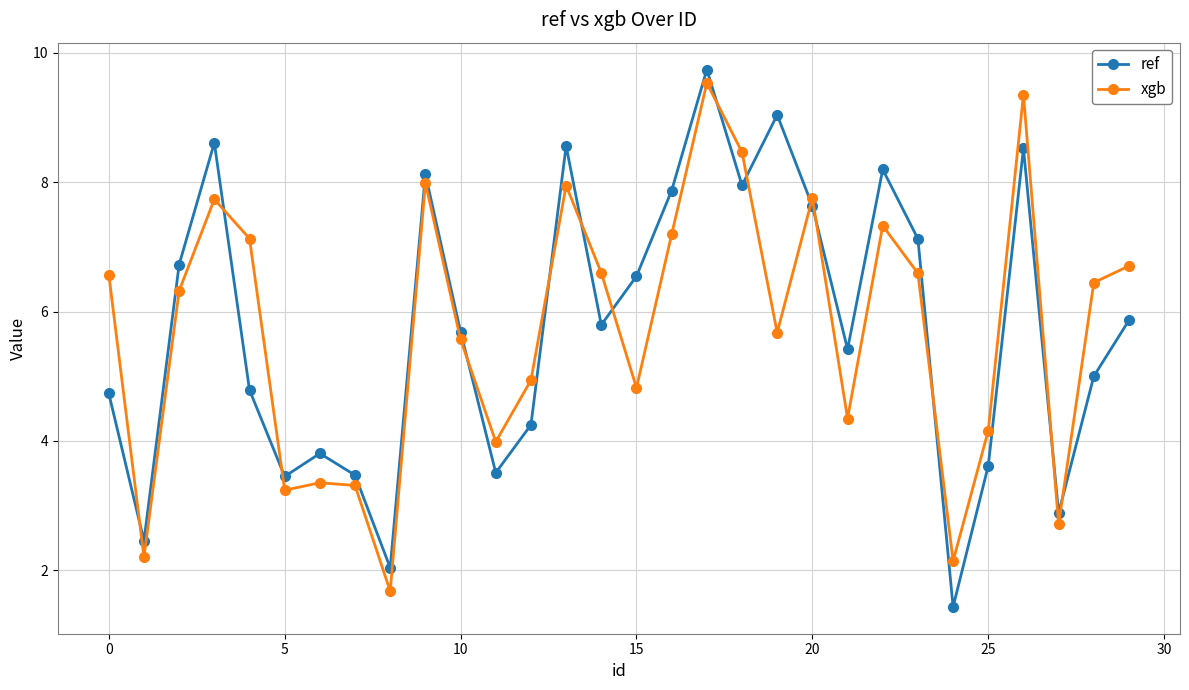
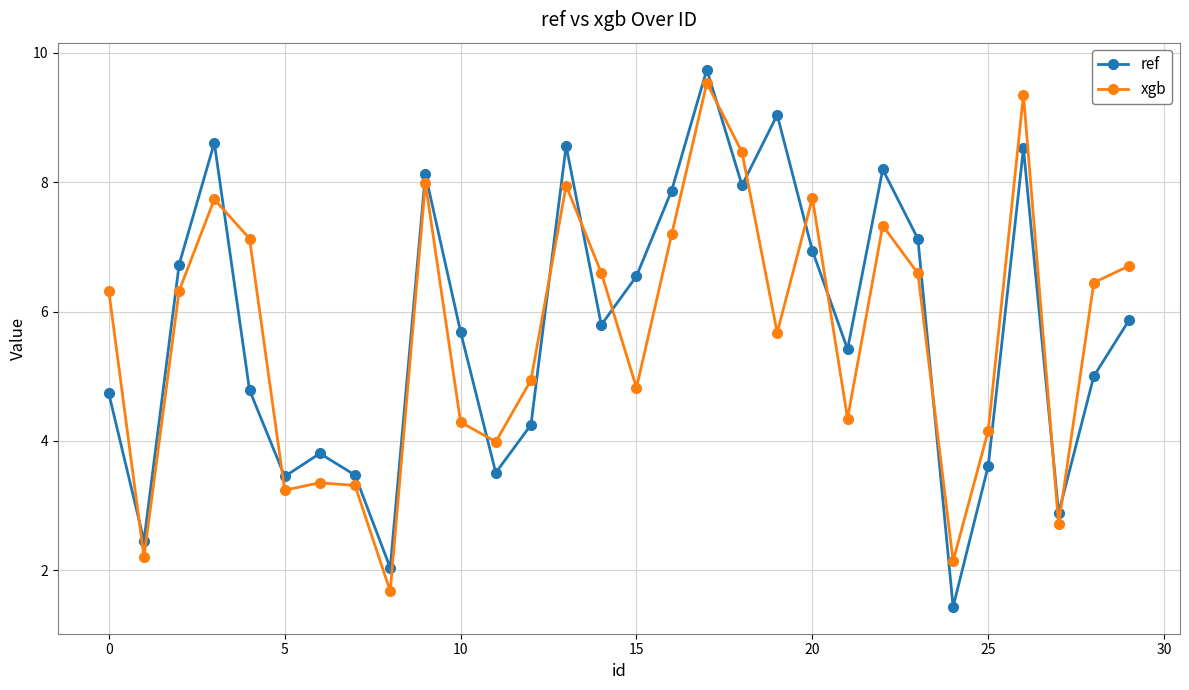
  {
    "ref": {
      "0": 4.7,
      "5": 3.5,
      "10": 5.7,
      "15": 6.5,
-     "20": 7.6,
+     "20": 6.9,
      "25": 3.6
    },
    "xgb": {
-     "0": 6.6,
+     "0": 6.3,
      "5": 3.2,
-     "10": 5.6,
+     "10": 4.3,
      "15": 4.8,
      "20": 7.8,
      "25": 4.2
    }
  }
